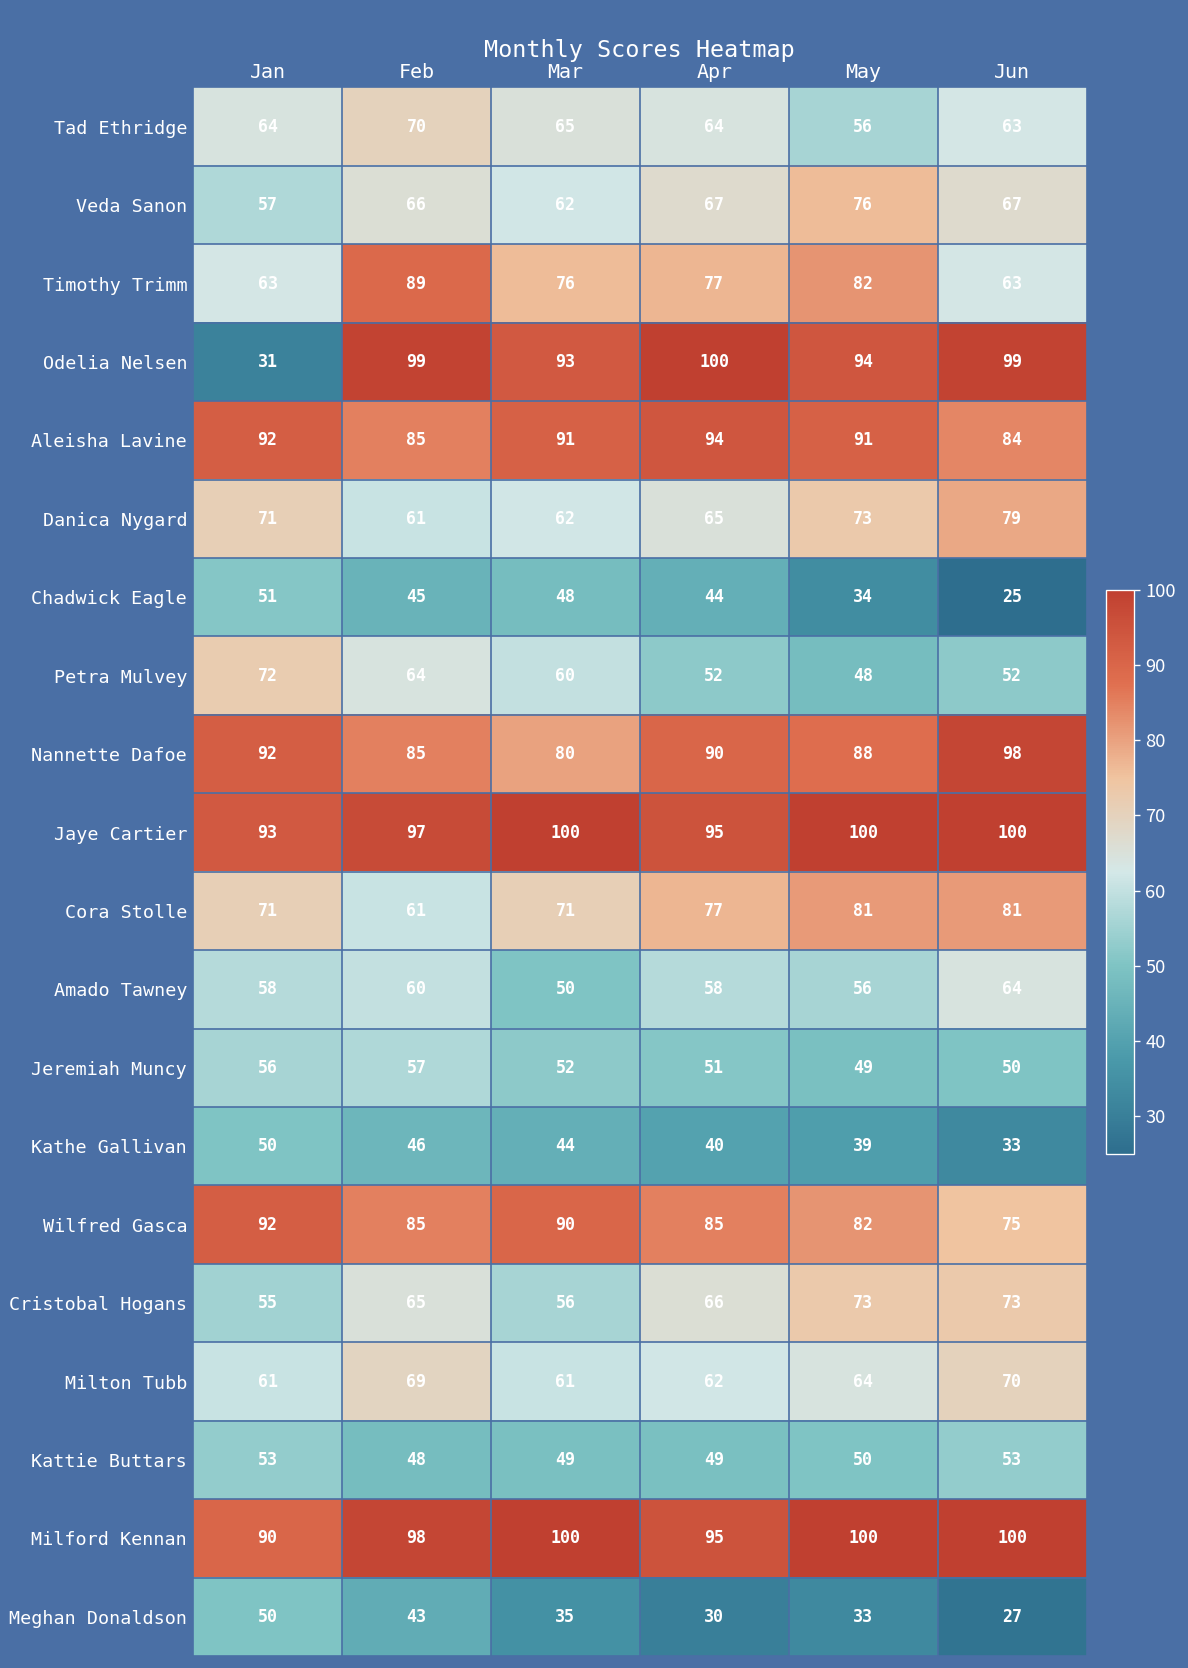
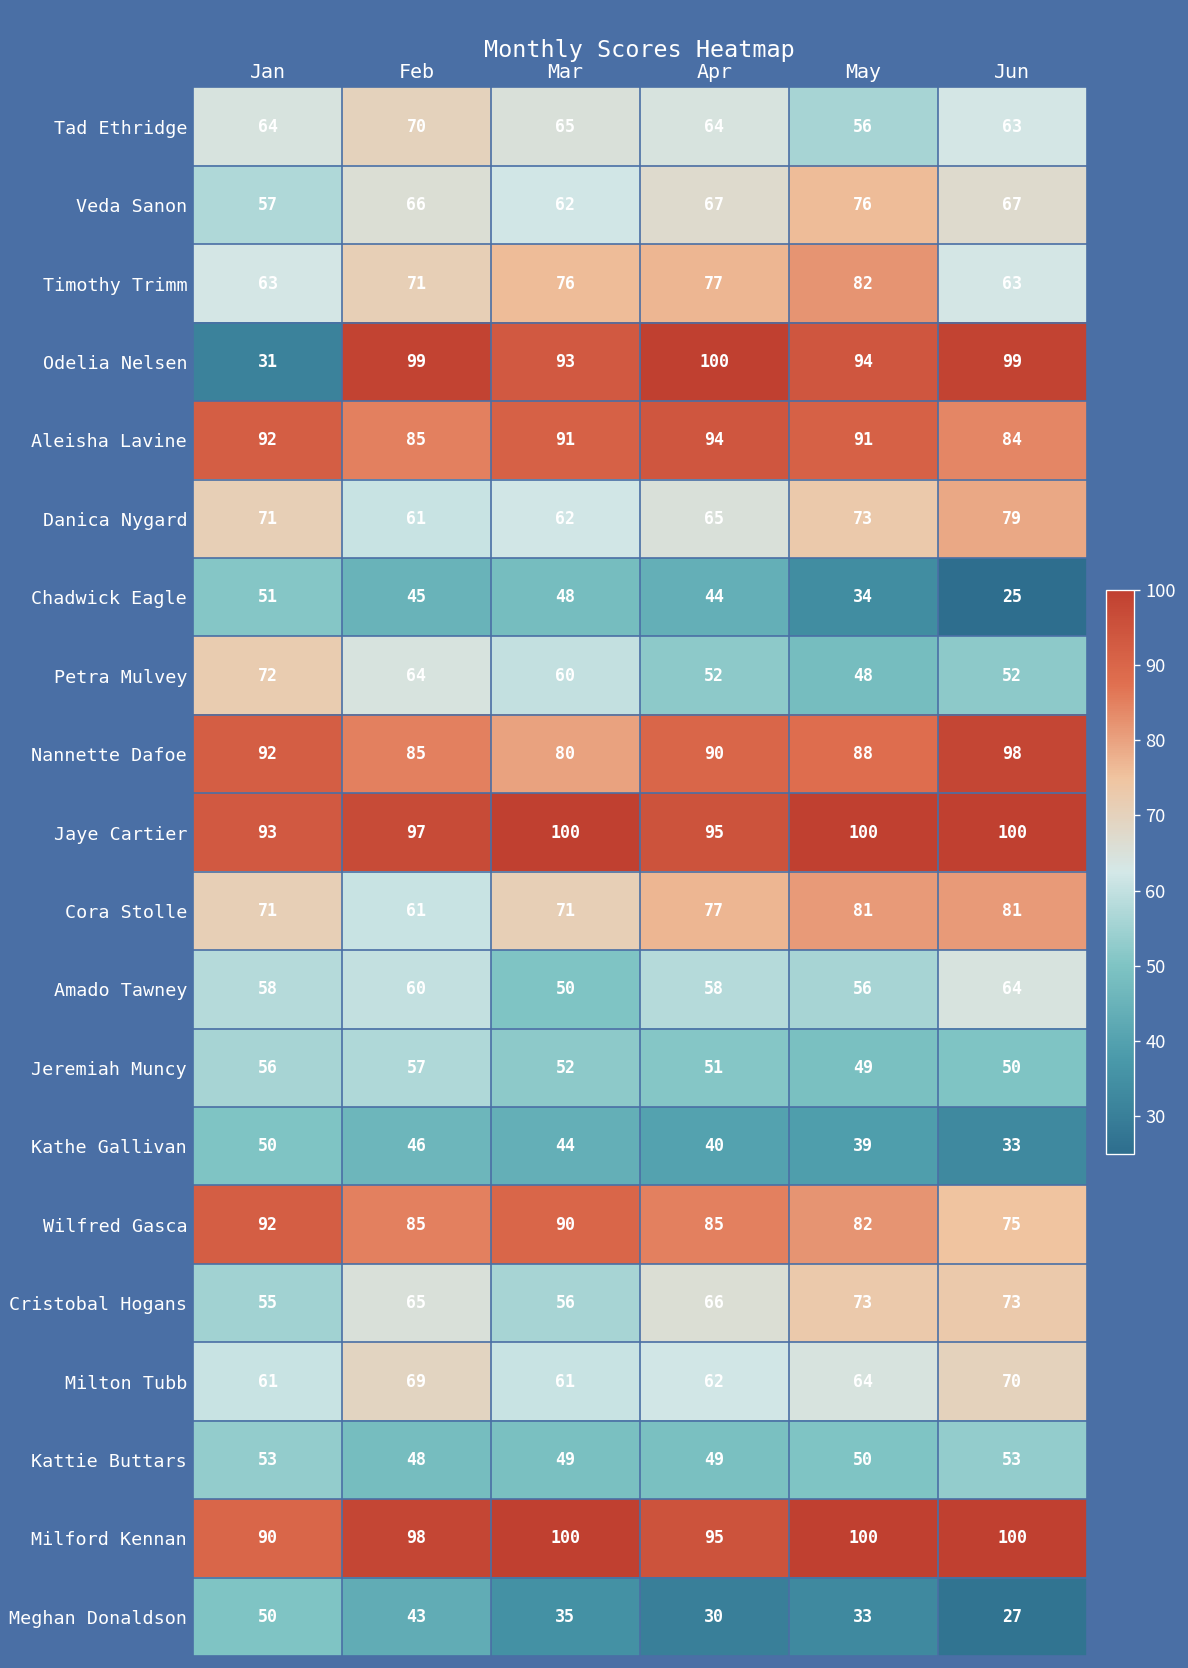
  {
    "Tad Ethridge": {
      "Feb": 70,
      "May": 56
    },
    "Veda Sanon": {
      "Jan": 57,
      "Apr": 67,
      "May": 76,
      "Jun": 67
    },
    "Timothy Trimm": {
-     "Feb": 89,
+     "Feb": 71,
      "Mar": 76,
      "Apr": 77,
      "May": 82
    },
    "Odelia Nelsen": {
      "Jan": 31,
      "Feb": 99,
      "Mar": 93,
      "Apr": 100,
      "May": 94,
      "Jun": 99
    },
    "Aleisha Lavine": {
      "Jan": 92,
      "Feb": 85,
      "Mar": 91,
      "Apr": 94,
      "May": 91,
      "Jun": 84
    },
    "Danica Nygard": {
      "Jan": 71,
      "Feb": 61,
      "May": 73,
      "Jun": 79
    },
    "Chadwick Eagle": {
      "Jan": 51,
      "Feb": 45,
      "Mar": 48,
      "Apr": 44,
      "May": 34,
      "Jun": 25
    },
    "Petra Mulvey": {
      "Jan": 72,
      "Mar": 60,
      "Apr": 52,
      "May": 48,
      "Jun": 52
    },
    "Nannette Dafoe": {
      "Jan": 92,
      "Feb": 85,
      "Mar": 80,
      "Apr": 90,
      "May": 88,
      "Jun": 98
    },
    "Jaye Cartier": {
      "Jan": 93,
      "Feb": 97,
      "Mar": 100,
      "Apr": 95,
      "May": 100,
      "Jun": 100
    },
    "Cora Stolle": {
      "Jan": 71,
      "Feb": 61,
      "Mar": 71,
      "Apr": 77,
      "May": 81,
      "Jun": 81
    },
    "Amado Tawney": {
      "Jan": 58,
      "Feb": 60,
      "Mar": 50,
      "Apr": 58,
      "May": 56
    },
    "Jeremiah Muncy": {
      "Jan": 56,
      "Feb": 57,
      "Mar": 52,
      "Apr": 51,
      "May": 49,
      "Jun": 50
    },
    "Kathe Gallivan": {
      "Jan": 50,
      "Feb": 46,
      "Mar": 44,
      "Apr": 40,
      "May": 39,
      "Jun": 33
    },
    "Wilfred Gasca": {
      "Jan": 92,
      "Feb": 85,
      "Mar": 90,
      "Apr": 85,
      "May": 82,
      "Jun": 75
    },
    "Cristobal Hogans": {
      "Jan": 55,
      "Mar": 56,
      "May": 73,
      "Jun": 73
    },
    "Milton Tubb": {
      "Jan": 61,
      "Feb": 69,
      "Mar": 61,
      "Jun": 70
    },
    "Kattie Buttars": {
      "Jan": 53,
      "Feb": 48,
      "Mar": 49,
      "Apr": 49,
      "May": 50,
      "Jun": 53
    },
    "Milford Kennan": {
      "Jan": 90,
      "Feb": 98,
      "Mar": 100,
      "Apr": 95,
      "May": 100,
      "Jun": 100
    },
    "Meghan Donaldson": {
      "Jan": 50,
      "Feb": 43,
      "Mar": 35,
      "Apr": 30,
      "May": 33,
      "Jun": 27
    }
  }
